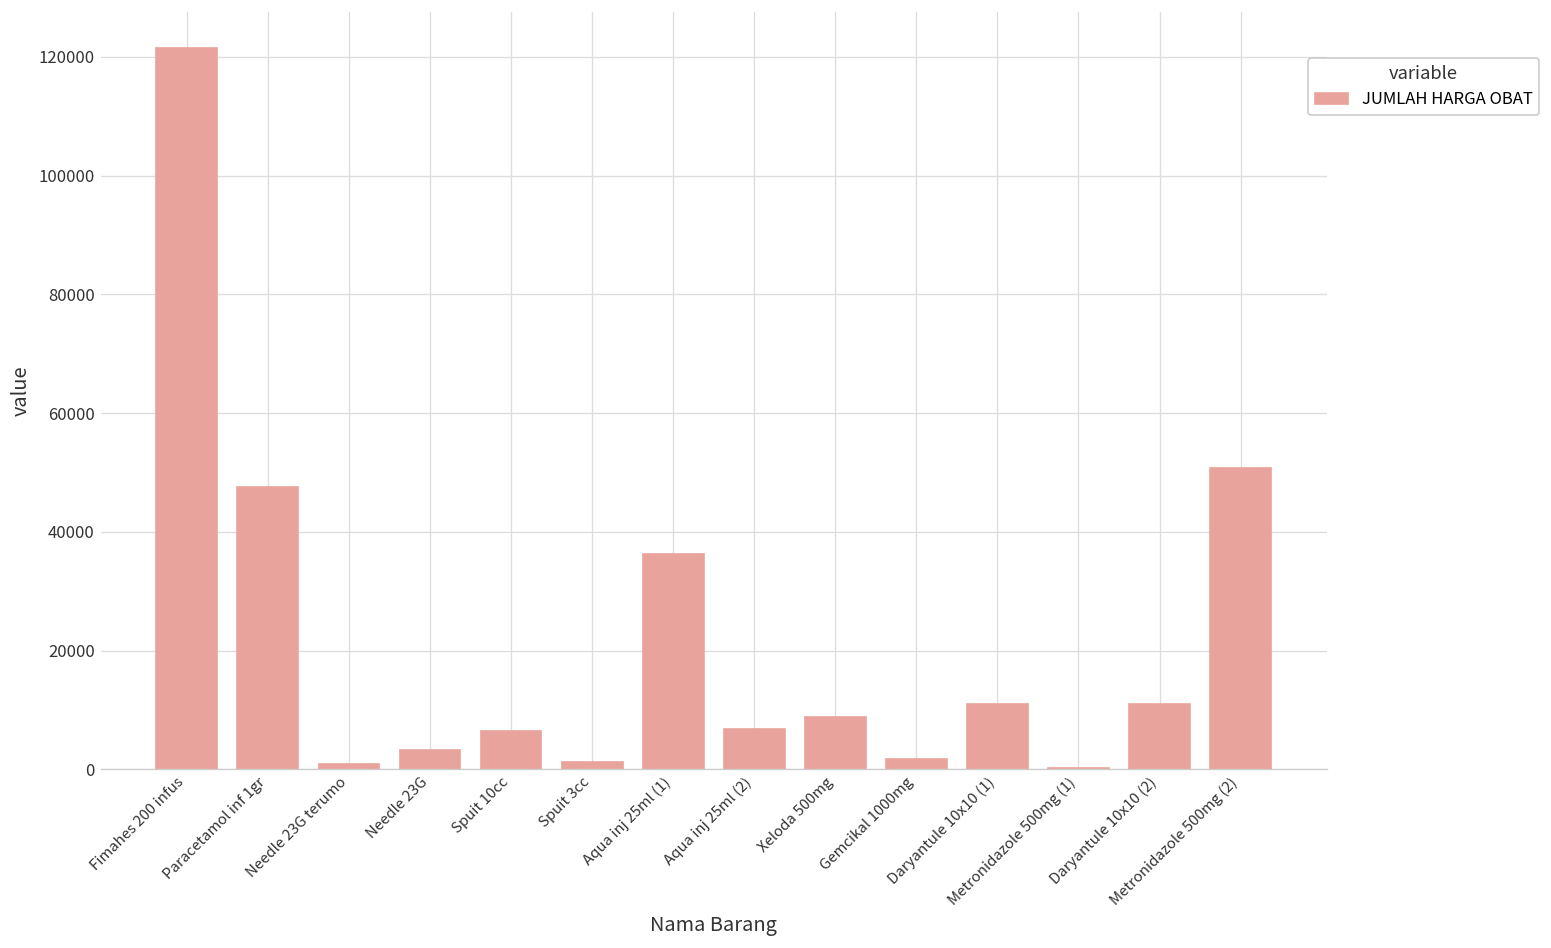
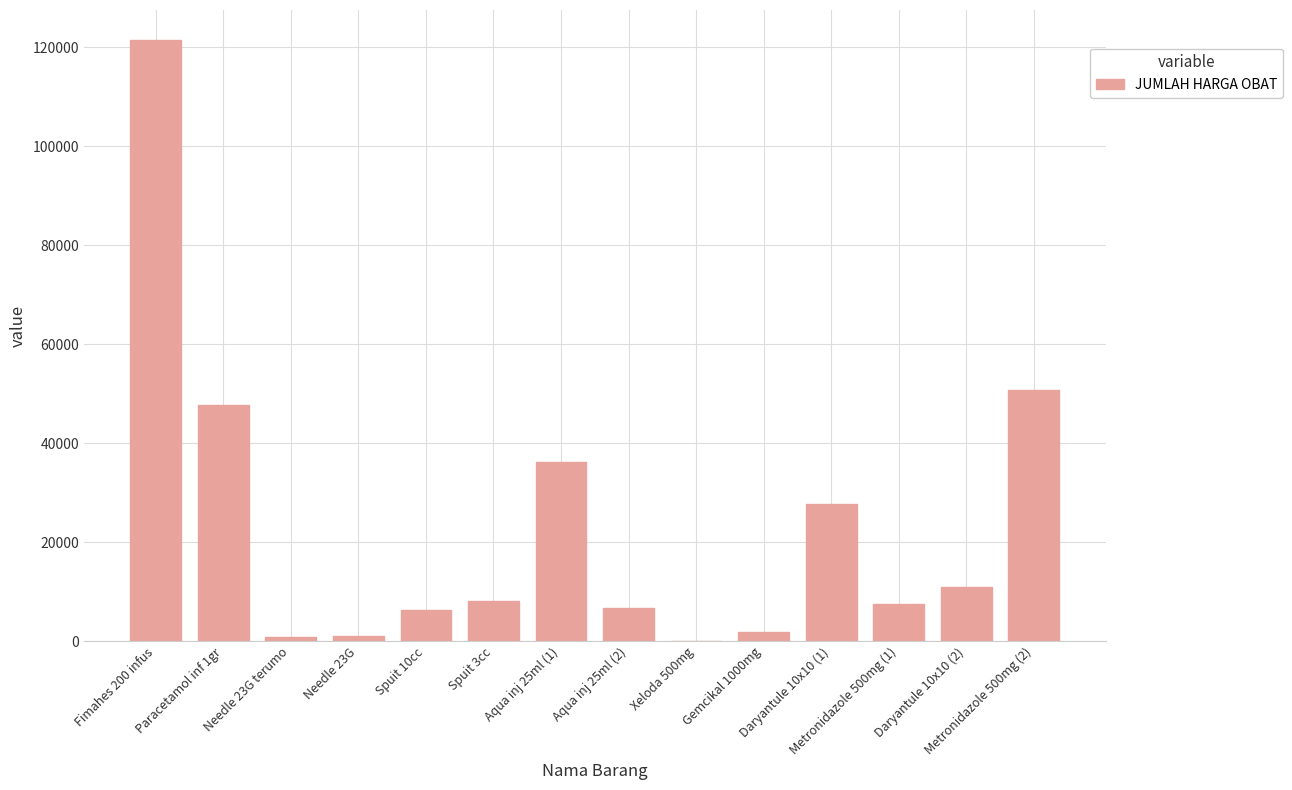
  {
    "Fimahes 200 infus": 122000,
    "Paracetamol inf 1gr": 48000,
    "Needle 23G terumo": 1000,
-   "Needle 23G": 3000,
+   "Needle 23G": 1000,
    "Spuit 10cc": 6000,
-   "Spuit 3cc": 1000,
+   "Spuit 3cc": 8000,
    "Aqua inj 25ml (1)": 36000,
    "Aqua inj 25ml (2)": 7000,
-   "Xeloda 500mg": 9000,
+   "Xeloda 500mg": 0,
    "Gemcikal 1000mg": 2000,
-   "Daryantule 10x10 (1)": 11000,
-   "Metronidazole 500mg (1)": 0,
+   "Daryantule 10x10 (1)": 28000,
+   "Metronidazole 500mg (1)": 8000,
    "Daryantule 10x10 (2)": 11000,
    "Metronidazole 500mg (2)": 51000
  }
